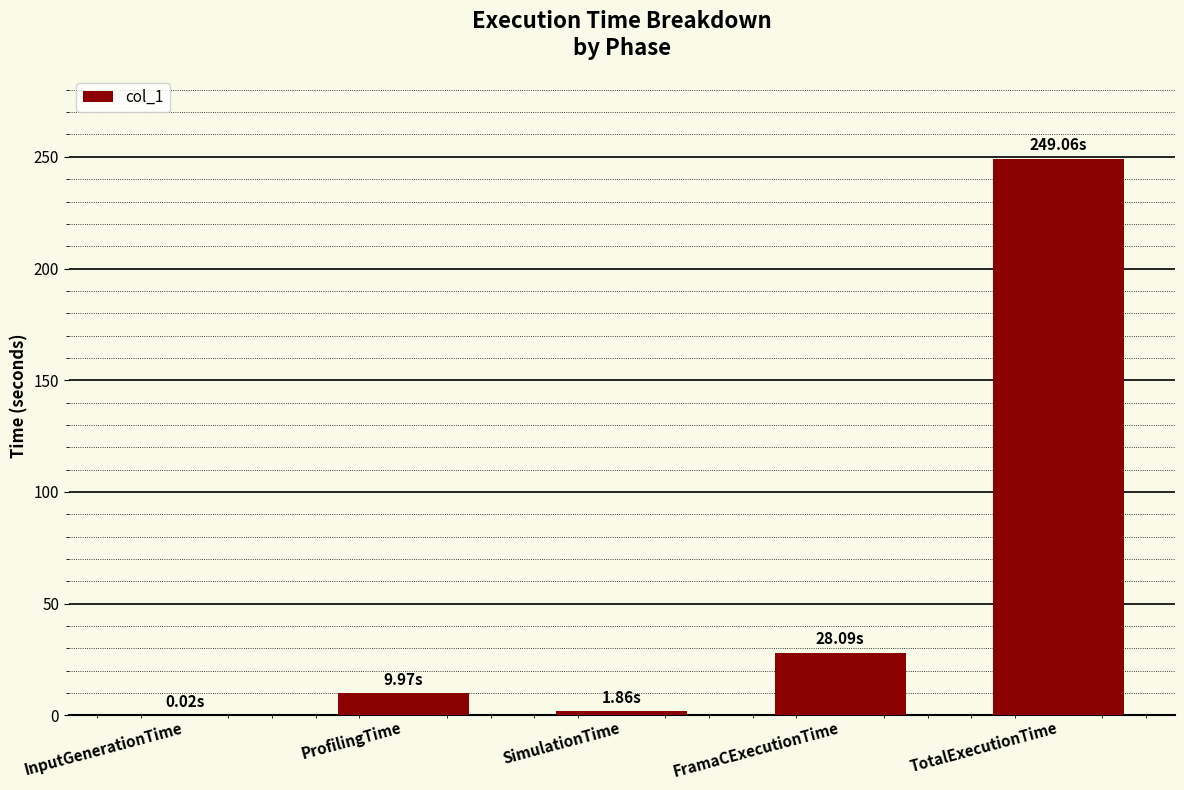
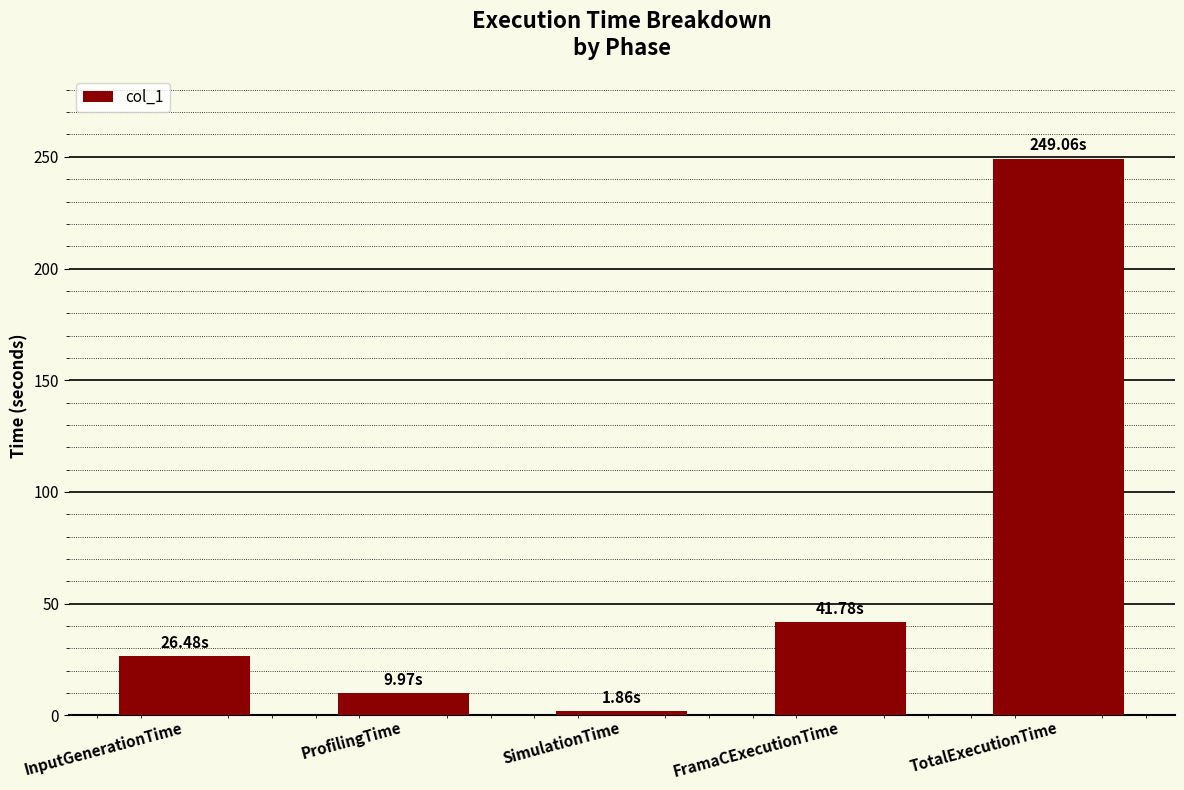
  {
-   "InputGenerationTime": "0.02s",
+   "InputGenerationTime": "26.48s",
    "ProfilingTime": "9.97s",
    "SimulationTime": "1.86s",
-   "FramaCExecutionTime": "28.09s",
+   "FramaCExecutionTime": "41.78s",
    "TotalExecutionTime": "249.06s"
  }
